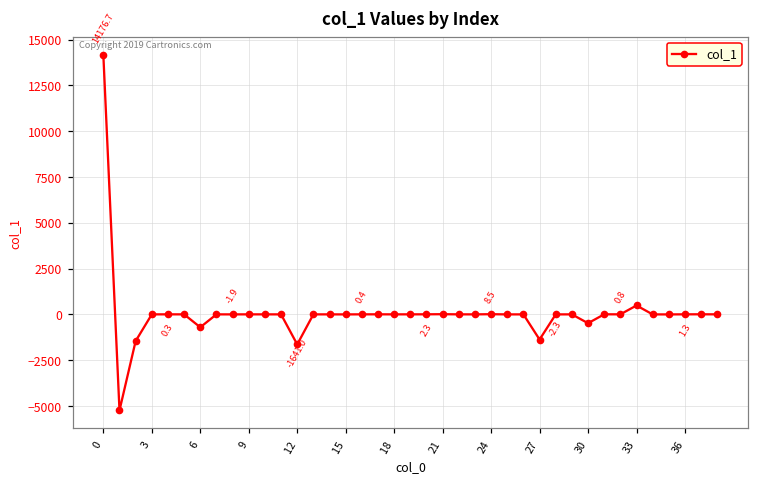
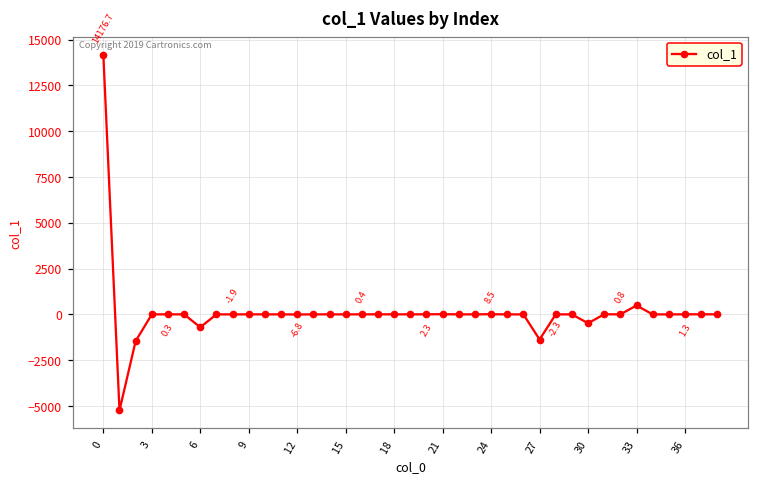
  {
    "0": 14176.7,
-   "12": -1641.0,
+   "12": -6.8,
    "24": 8.5,
    "36": 1.3
  }
